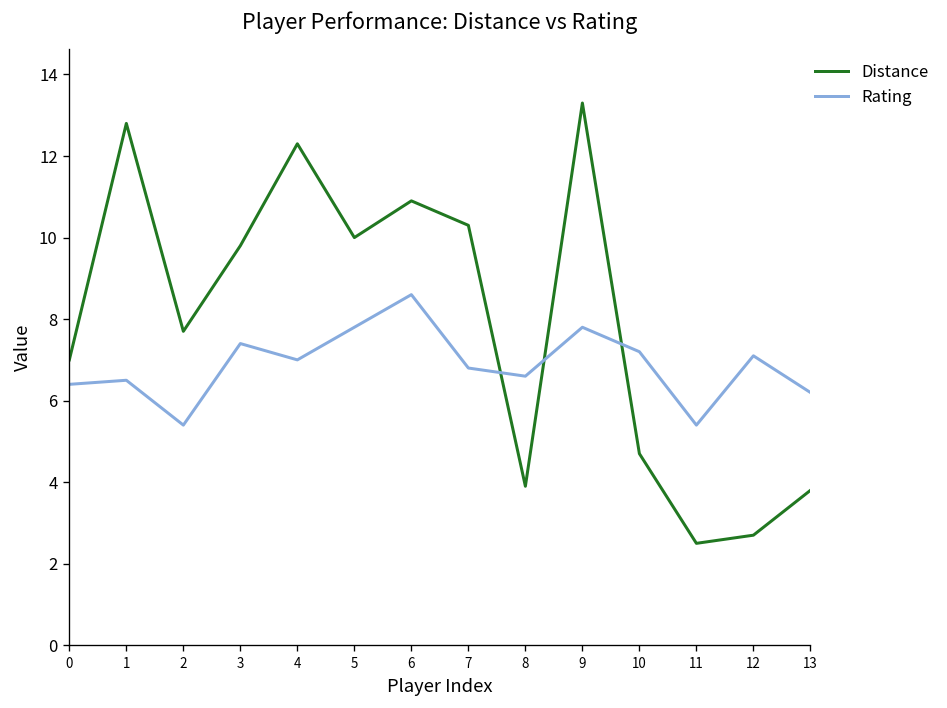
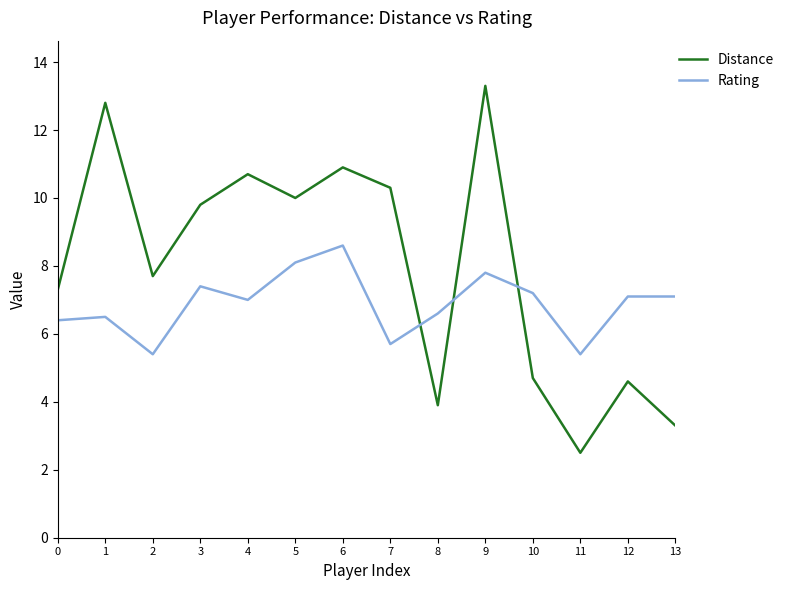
  {
    "Distance": {
-     "0": 7.0,
+     "0": 7.3,
      "1": 12.8,
      "2": 7.7,
      "3": 9.8,
-     "4": 12.3,
+     "4": 10.7,
      "5": 10.0,
      "6": 10.9,
      "7": 10.3,
      "8": 3.9,
      "9": 13.3,
      "10": 4.7,
      "11": 2.5,
-     "12": 2.7,
-     "13": 3.8
+     "12": 4.6,
+     "13": 3.3
    },
    "Rating": {
      "0": 6.4,
      "1": 6.5,
      "2": 5.4,
      "3": 7.4,
      "4": 7.0,
-     "5": 7.8,
+     "5": 8.1,
      "6": 8.6,
-     "7": 6.8,
+     "7": 5.7,
      "8": 6.6,
      "9": 7.8,
      "10": 7.2,
      "11": 5.4,
      "12": 7.1,
-     "13": 6.2
+     "13": 7.1
    }
  }
